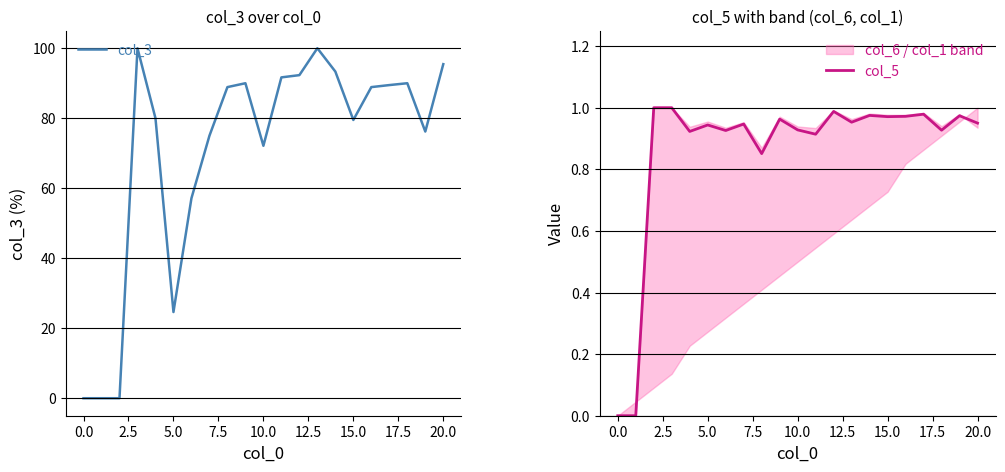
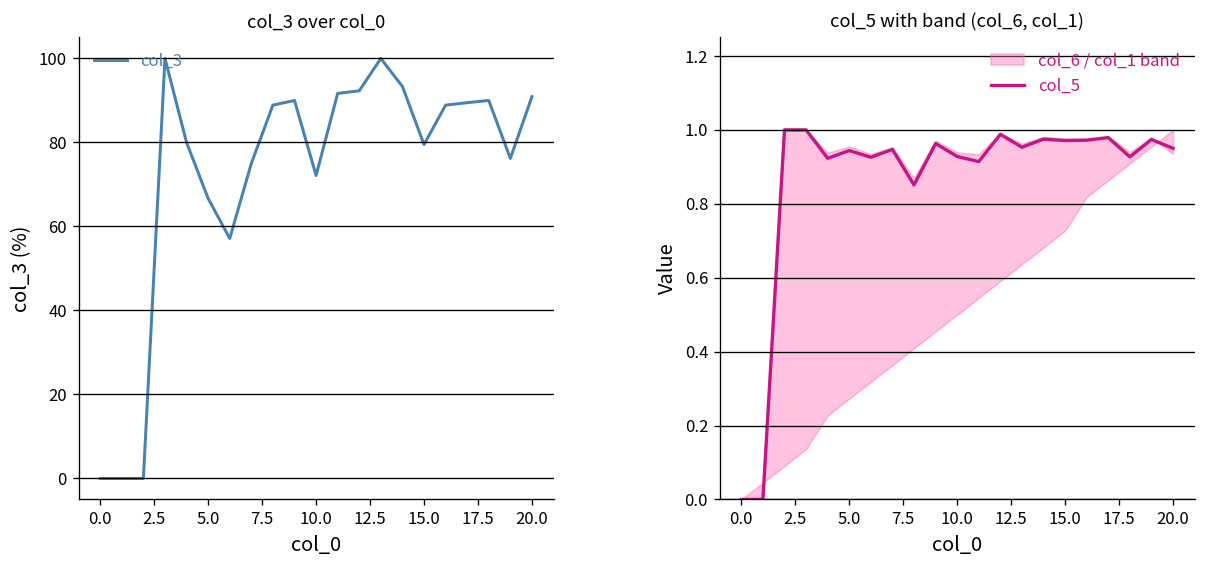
  {
    "col_3 over col_0": {
      "0.0": 0,
-     "5.0": 25,
+     "5.0": 67,
      "10.0": 72,
      "15.0": 80,
-     "20.0": 95
+     "20.0": 91
    },
    "col_5 with band (col_6, col_1)": {
      "col_5": {
        "5.0": 0.94,
        "10.0": 0.93,
        "20.0": 0.95
      }
    }
  }
